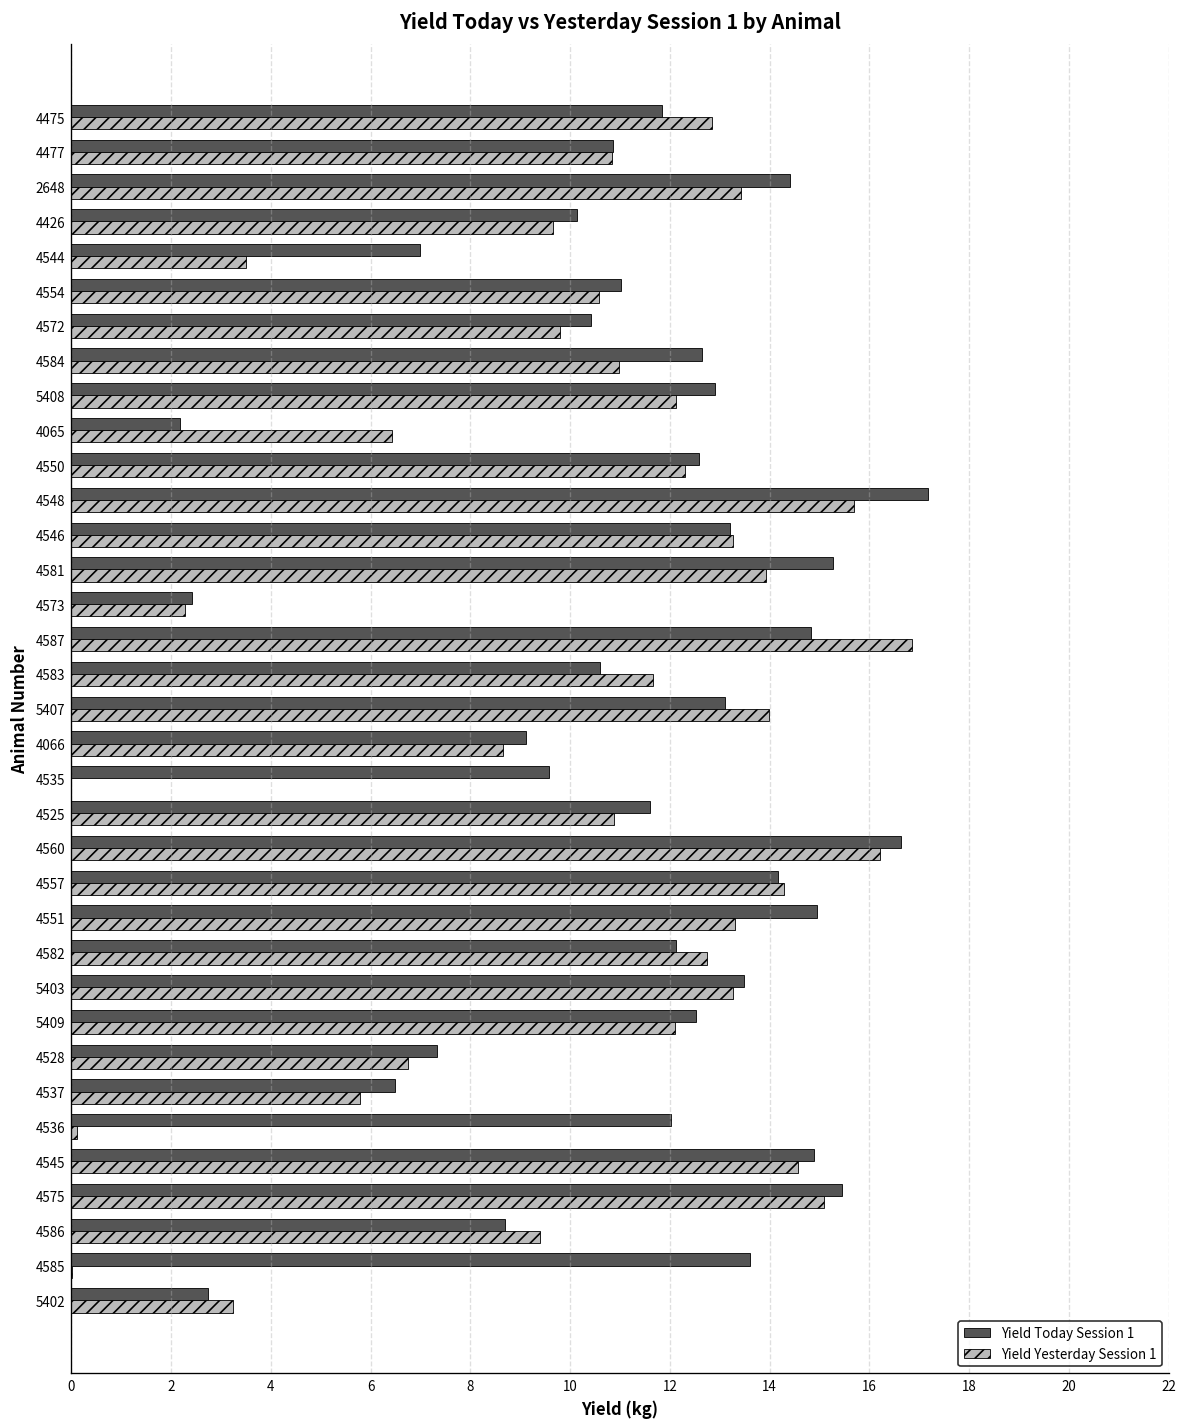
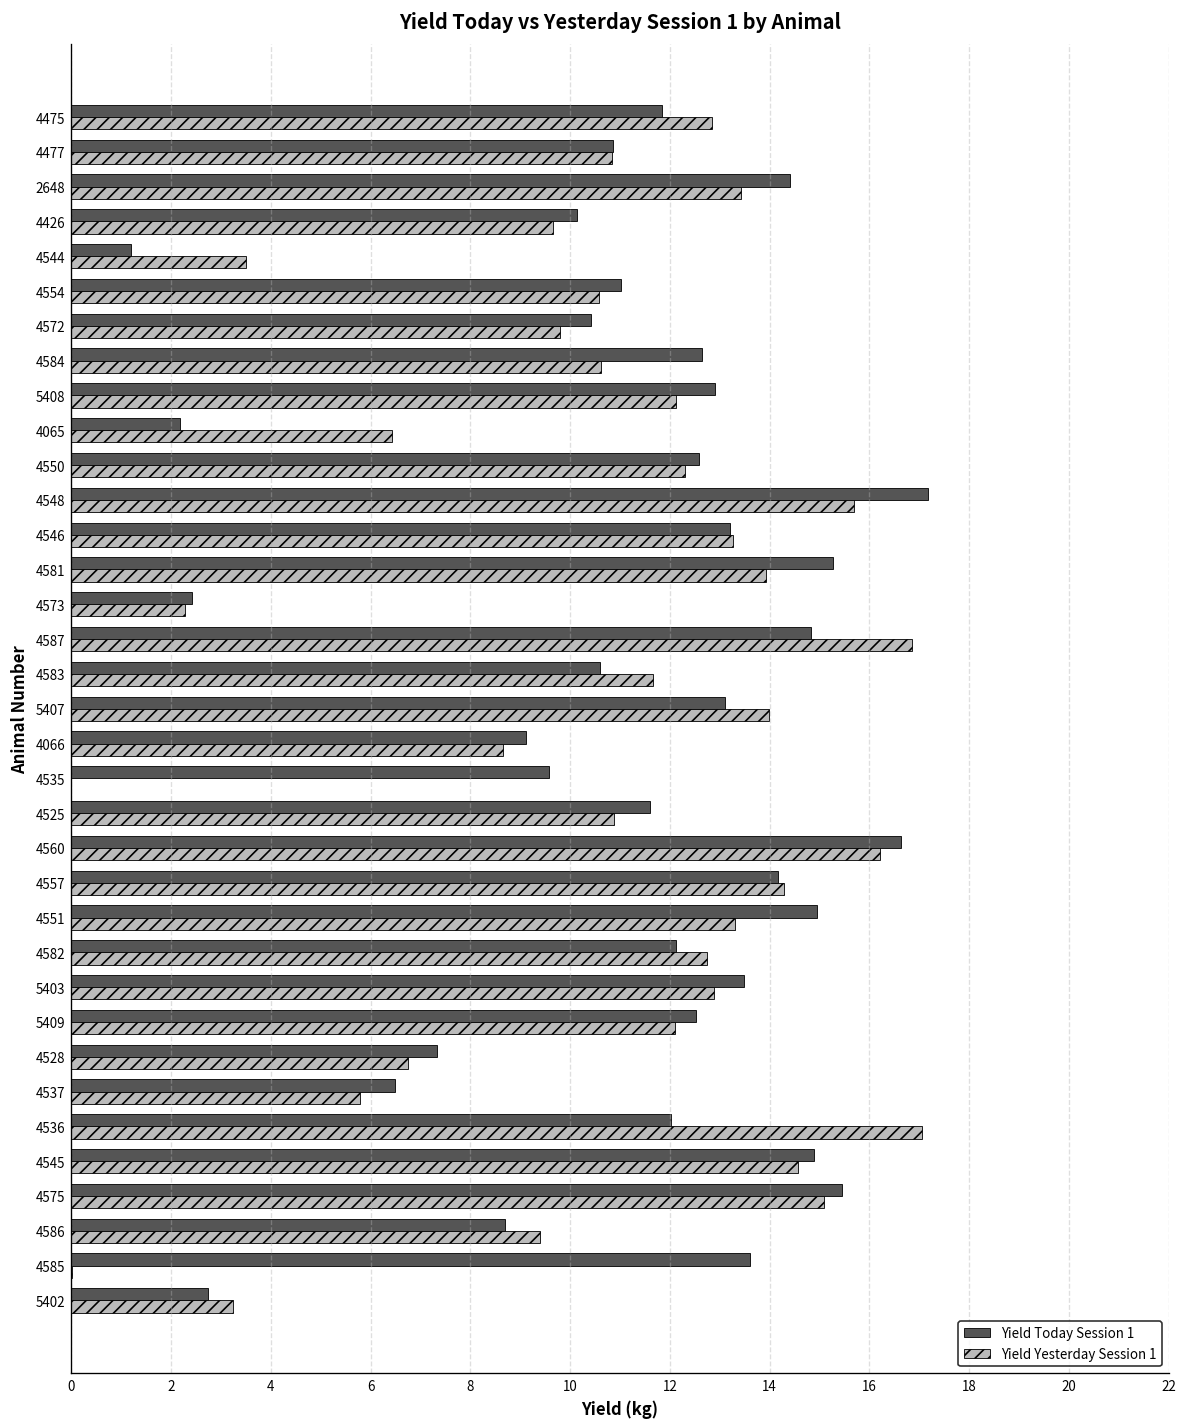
  {
    "Yield Today Session 1": {
      "4475": 11.9,
      "4477": 10.9,
      "2648": 14.4,
      "4426": 10.1,
-     "4544": 7.0,
+     "4544": 1.2,
      "4554": 11.0,
      "4572": 10.4,
      "4584": 12.6,
      "5408": 12.9,
      "4065": 2.2,
      "4550": 12.6,
      "4548": 17.2,
      "4546": 13.2,
      "4581": 15.3,
      "4573": 2.4,
      "4587": 14.8,
      "4583": 10.6,
      "5407": 13.1,
      "4066": 9.1,
      "4535": 9.6,
      "4525": 11.6,
      "4560": 16.6,
      "4557": 14.2,
      "4551": 15.0,
      "4582": 12.1,
      "5403": 13.5,
      "5409": 12.5,
      "4528": 7.3,
      "4537": 6.5,
      "4536": 12.0,
      "4545": 14.9,
      "4575": 15.5,
      "4586": 8.7,
      "4585": 13.6,
      "5402": 2.8
    },
    "Yield Yesterday Session 1": {
      "4475": 12.9,
      "4477": 10.8,
      "2648": 13.4,
      "4426": 9.7,
      "4544": 3.5,
      "4554": 10.6,
      "4572": 9.8,
-     "4584": 11.0,
+     "4584": 10.6,
      "5408": 12.1,
      "4065": 6.4,
      "4550": 12.3,
      "4548": 15.7,
      "4546": 13.3,
      "4581": 13.9,
      "4573": 2.3,
      "4587": 16.9,
      "4583": 11.7,
      "5407": 14.0,
      "4066": 8.7,
      "4535": 0.0,
      "4525": 10.9,
      "4560": 16.2,
      "4557": 14.3,
      "4551": 13.3,
      "4582": 12.8,
-     "5403": 13.3,
+     "5403": 12.9,
      "5409": 12.1,
      "4528": 6.8,
      "4537": 5.8,
-     "4536": 0.1,
+     "4536": 17.1,
      "4545": 14.6,
      "4575": 15.1,
      "4586": 9.4,
      "5402": 3.3
    }
  }
